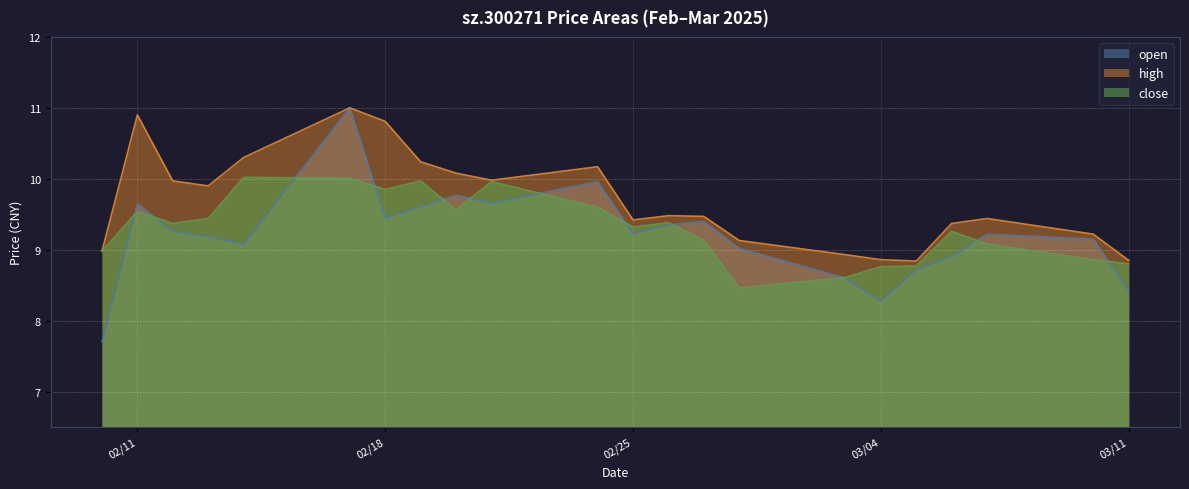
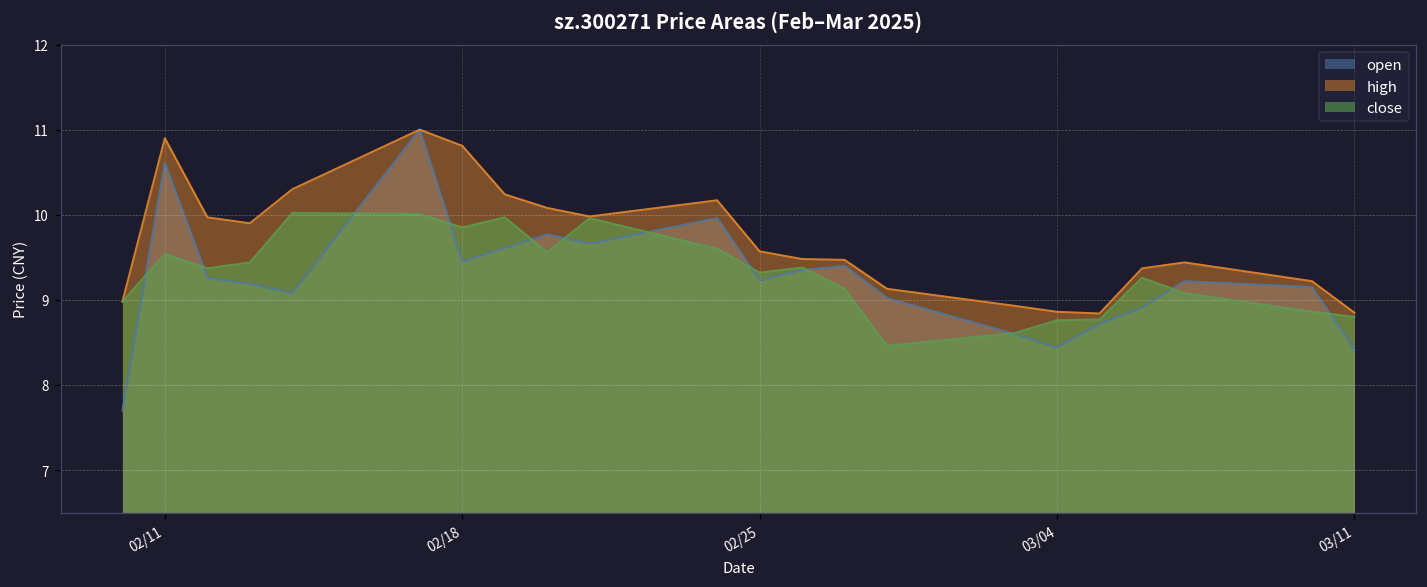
  {
    "open": {
-     "02/11": 9.7,
+     "02/11": 10.6,
      "02/18": 9.5,
      "02/25": 9.2,
-     "03/04": 8.3,
+     "03/04": 8.4,
      "03/11": 8.4
    },
    "high": {
      "02/11": 10.9,
      "02/18": 10.8,
-     "02/25": 9.4,
+     "02/25": 9.6,
      "03/04": 8.9,
      "03/11": 8.9
    },
    "close": {
      "02/11": 9.5,
      "02/18": 9.9,
      "02/25": 9.3,
      "03/04": 8.8,
      "03/11": 8.8
    }
  }
